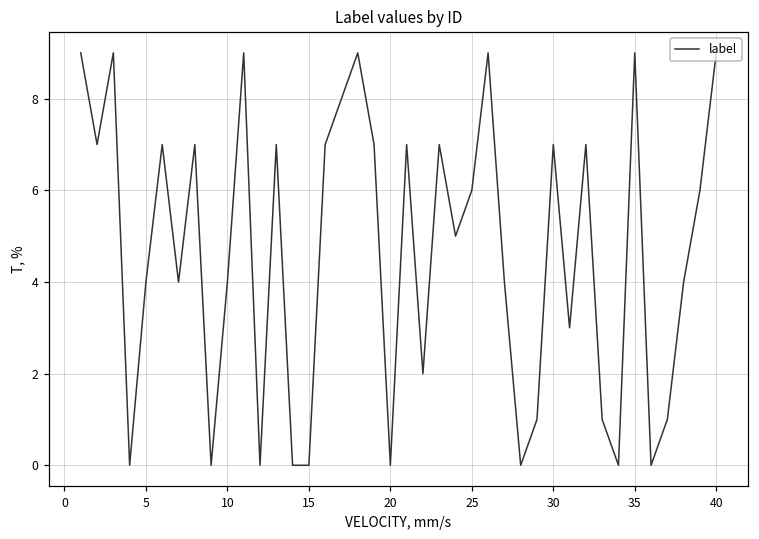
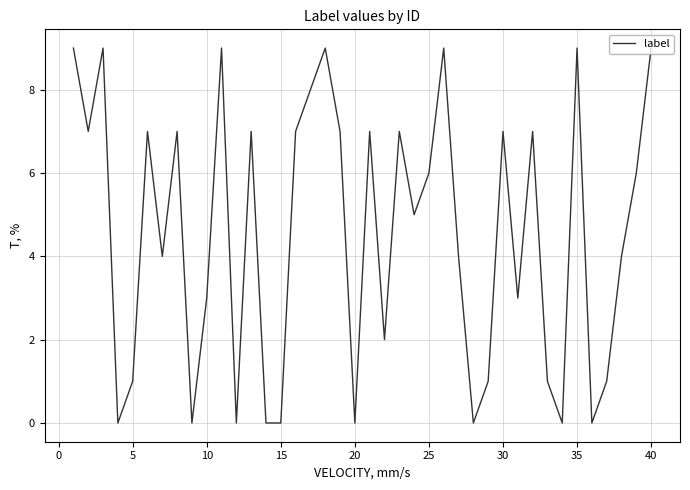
  {
-   "5": 4,
-   "10": 4,
+   "5": 1,
+   "10": 3,
    "15": 0,
    "20": 0,
    "25": 6,
    "30": 7,
    "35": 9
  }
